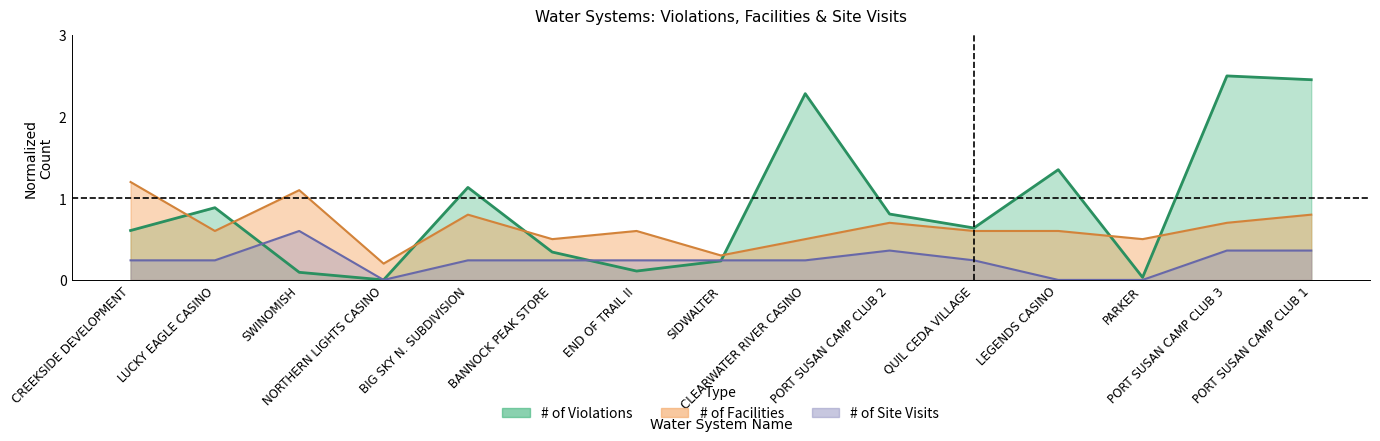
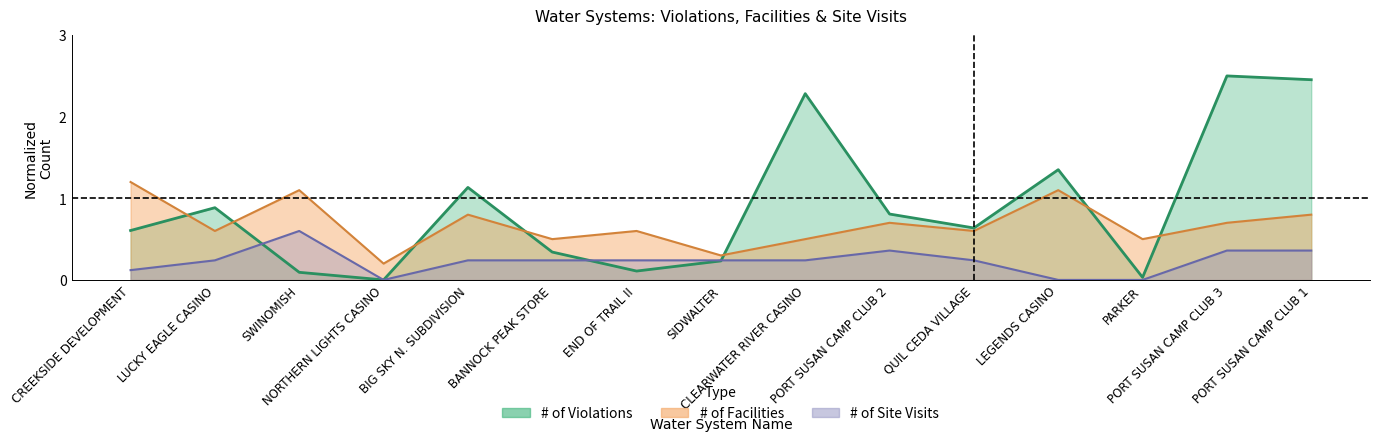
  {
    "# of Violations": {
      "CREEKSIDE DEVELOPMENT": 0.6,
      "LUCKY EAGLE CASINO": 0.9,
      "SWINOMISH": 0.1,
      "BIG SKY N. SUBDIVISION": 1.1,
      "BANNOCK PEAK STORE": 0.3,
      "END OF TRAIL II": 0.1,
      "CLEARWATER RIVER CASINO": 2.3,
      "PORT SUSAN CAMP CLUB 2": 0.8,
      "QUIL CEDA VILLAGE": 0.6,
      "LEGENDS CASINO": 1.4,
      "PORT SUSAN CAMP CLUB 3": 2.5,
      "PORT SUSAN CAMP CLUB 1": 2.5
    },
    "# of Facilities": {
      "CREEKSIDE DEVELOPMENT": 1.2,
      "LUCKY EAGLE CASINO": 0.6,
      "SWINOMISH": 1.1,
      "NORTHERN LIGHTS CASINO": 0.2,
      "BIG SKY N. SUBDIVISION": 0.8,
      "BANNOCK PEAK STORE": 0.5,
      "END OF TRAIL II": 0.6,
      "SIDWALTER": 0.3,
      "CLEARWATER RIVER CASINO": 0.5,
      "PORT SUSAN CAMP CLUB 2": 0.7,
      "QUIL CEDA VILLAGE": 0.6,
-     "LEGENDS CASINO": 0.6,
+     "LEGENDS CASINO": 1.1,
      "PARKER": 0.5,
      "PORT SUSAN CAMP CLUB 3": 0.7,
      "PORT SUSAN CAMP CLUB 1": 0.8
    },
    "# of Site Visits": {
-     "CREEKSIDE DEVELOPMENT": 0.2,
+     "CREEKSIDE DEVELOPMENT": 0.1,
      "LUCKY EAGLE CASINO": 0.2,
      "SWINOMISH": 0.6,
      "BIG SKY N. SUBDIVISION": 0.2,
      "BANNOCK PEAK STORE": 0.2,
      "END OF TRAIL II": 0.2,
      "CLEARWATER RIVER CASINO": 0.2,
      "PORT SUSAN CAMP CLUB 2": 0.4,
      "QUIL CEDA VILLAGE": 0.2,
      "LEGENDS CASINO": 0.0,
      "PORT SUSAN CAMP CLUB 3": 0.4,
      "PORT SUSAN CAMP CLUB 1": 0.4
    }
  }
